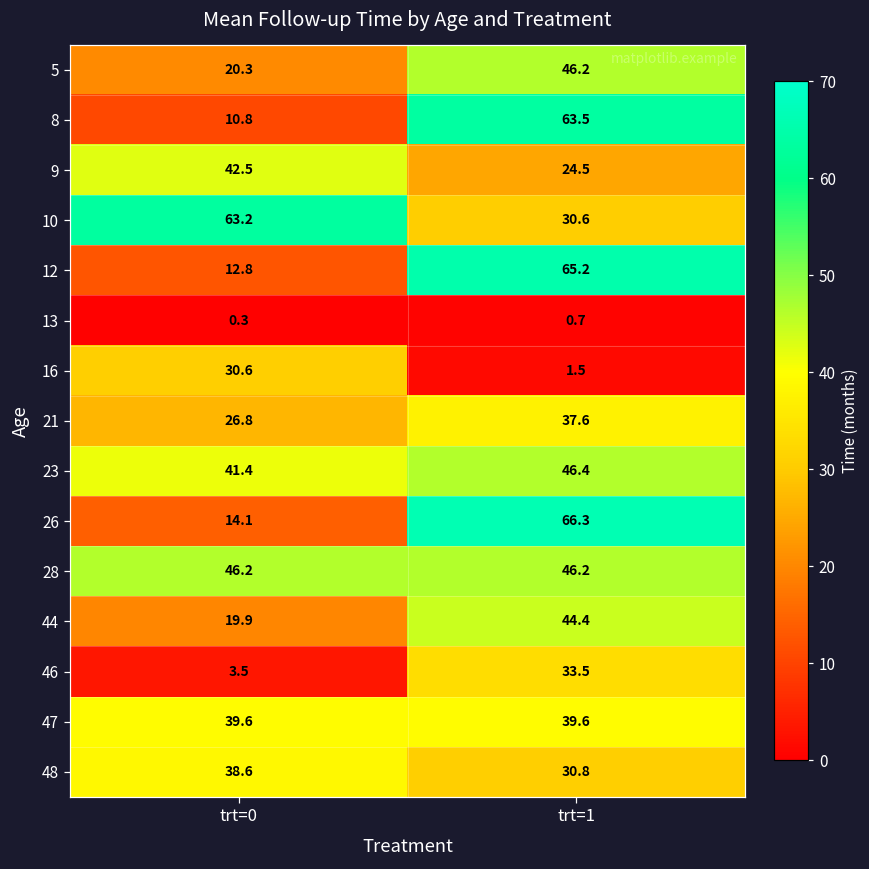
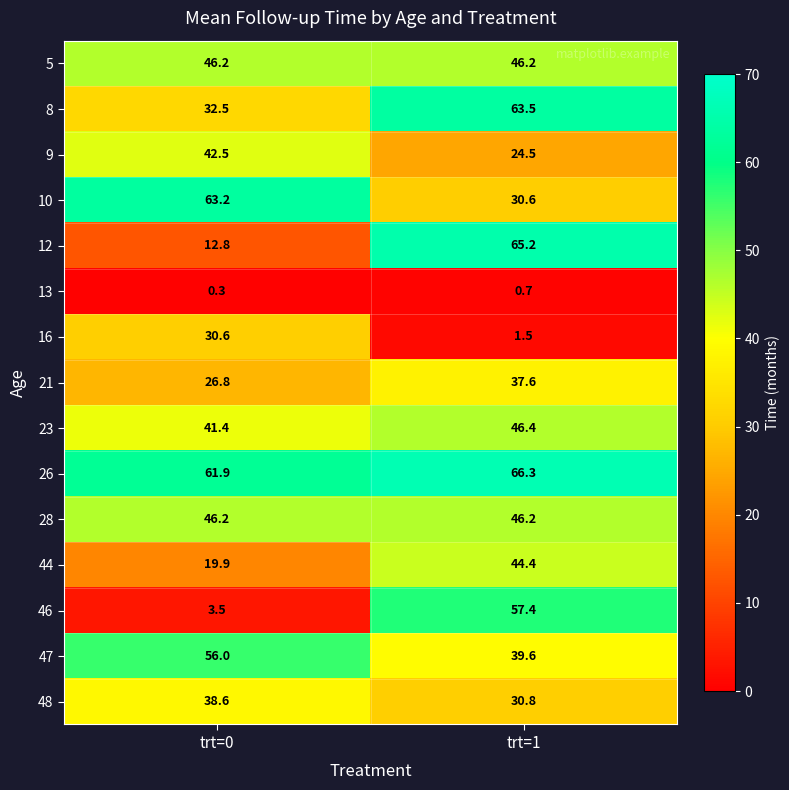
  {
    "5": {
-     "trt=0": 20.3
+     "trt=0": 46.2
    },
    "8": {
-     "trt=0": 10.8,
+     "trt=0": 32.5,
      "trt=1": 63.5
    },
    "9": {
      "trt=0": 42.5,
      "trt=1": 24.5
    },
    "10": {
      "trt=0": 63.2,
      "trt=1": 30.6
    },
    "12": {
      "trt=0": 12.8,
      "trt=1": 65.2
    },
    "13": {
      "trt=0": 0.3,
      "trt=1": 0.7
    },
    "16": {
      "trt=0": 30.6,
      "trt=1": 1.5
    },
    "21": {
      "trt=0": 26.8,
      "trt=1": 37.6
    },
    "23": {
      "trt=0": 41.4,
      "trt=1": 46.4
    },
    "26": {
-     "trt=0": 14.1,
+     "trt=0": 61.9,
      "trt=1": 66.3
    },
    "28": {
      "trt=0": 46.2,
      "trt=1": 46.2
    },
    "44": {
      "trt=0": 19.9,
      "trt=1": 44.4
    },
    "46": {
      "trt=0": 3.5,
-     "trt=1": 33.5
+     "trt=1": 57.4
    },
    "47": {
-     "trt=0": 39.6,
+     "trt=0": 56.0,
      "trt=1": 39.6
    },
    "48": {
      "trt=0": 38.6,
      "trt=1": 30.8
    }
  }
